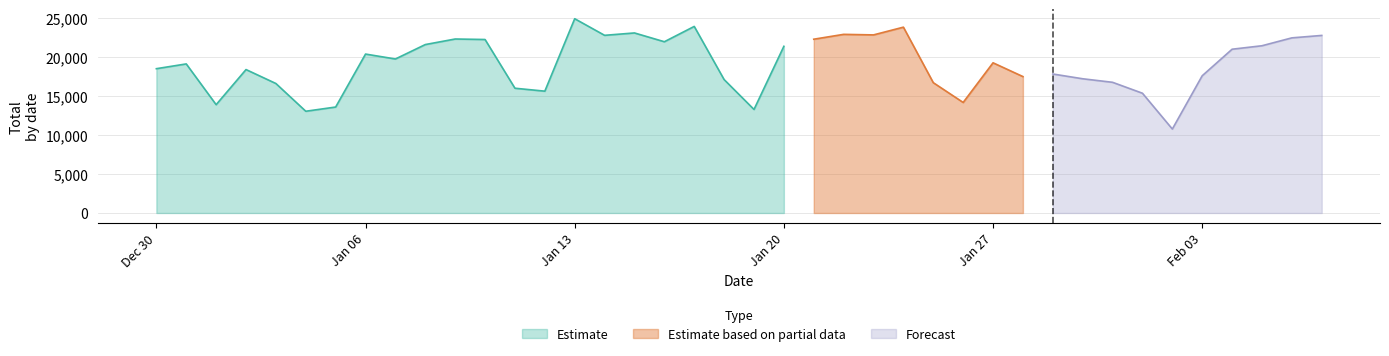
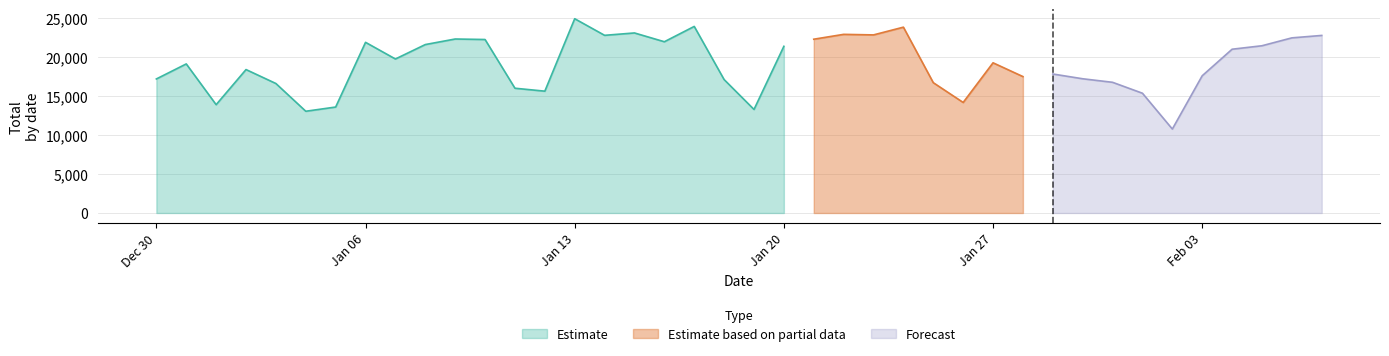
  {
    "Estimate": {
-     "Dec 30": "19,000",
-     "Jan 06": "20,000",
+     "Dec 30": "17,000",
+     "Jan 06": "22,000",
      "Jan 13": "25,000",
      "Jan 20": "21,000"
    },
    "Estimate based on partial data": {
      "Jan 27": "19,000"
    },
    "Forecast": {
      "Feb 03": "18,000"
    }
  }
